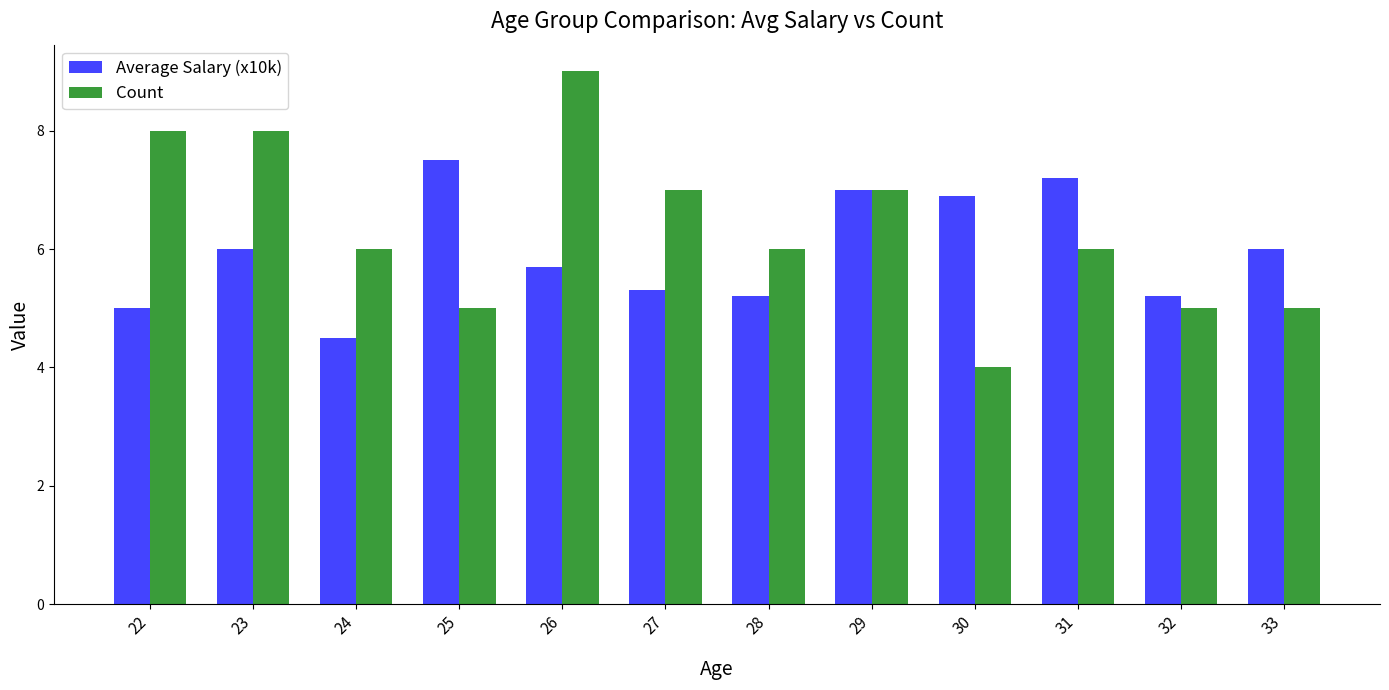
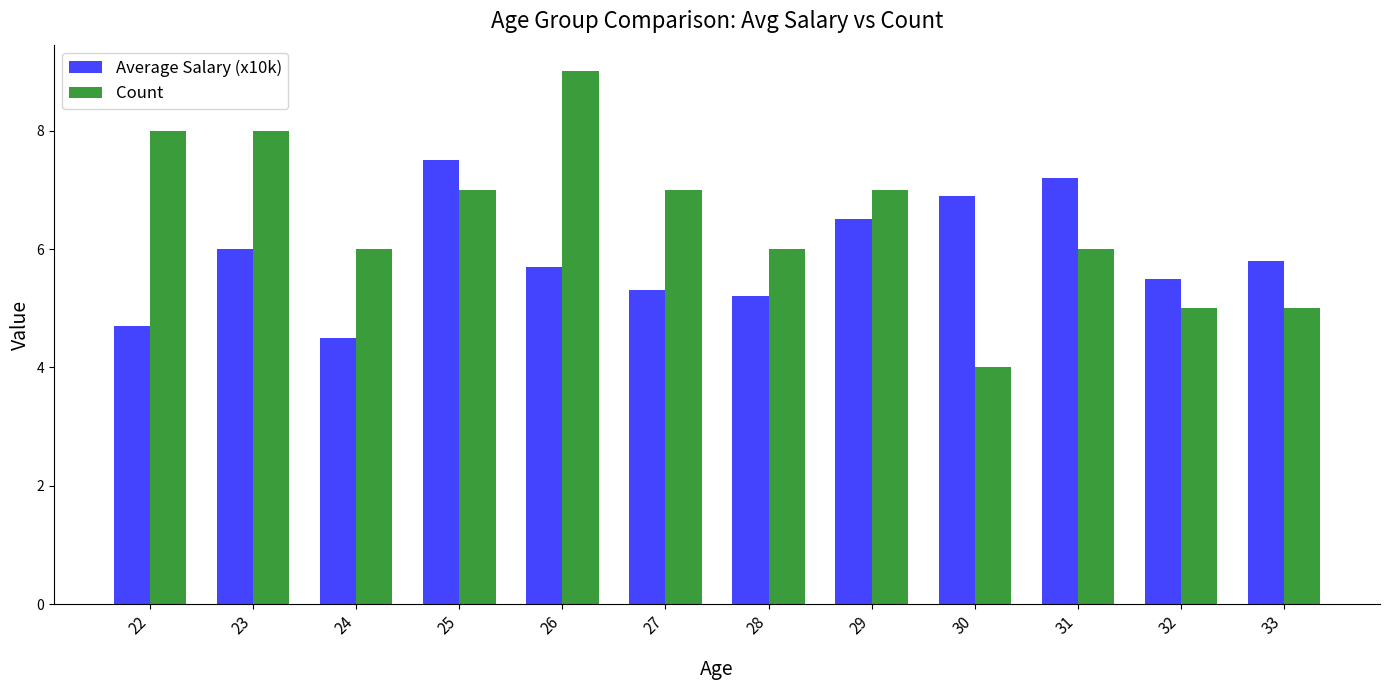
  {
    "Average Salary (x10k)": {
-     "22": 5.0,
+     "22": 4.7,
      "23": 6.0,
      "24": 4.5,
      "25": 7.5,
      "26": 5.7,
      "27": 5.3,
      "28": 5.2,
-     "29": 7.0,
+     "29": 6.5,
      "30": 6.9,
      "31": 7.2,
-     "32": 5.2,
-     "33": 6.0
+     "32": 5.5,
+     "33": 5.8
    },
    "Count": {
      "22": 8,
      "23": 8,
      "24": 6,
-     "25": 5,
+     "25": 7,
      "26": 9,
      "27": 7,
      "28": 6,
      "29": 7,
      "30": 4,
      "31": 6,
      "32": 5,
      "33": 5
    }
  }
